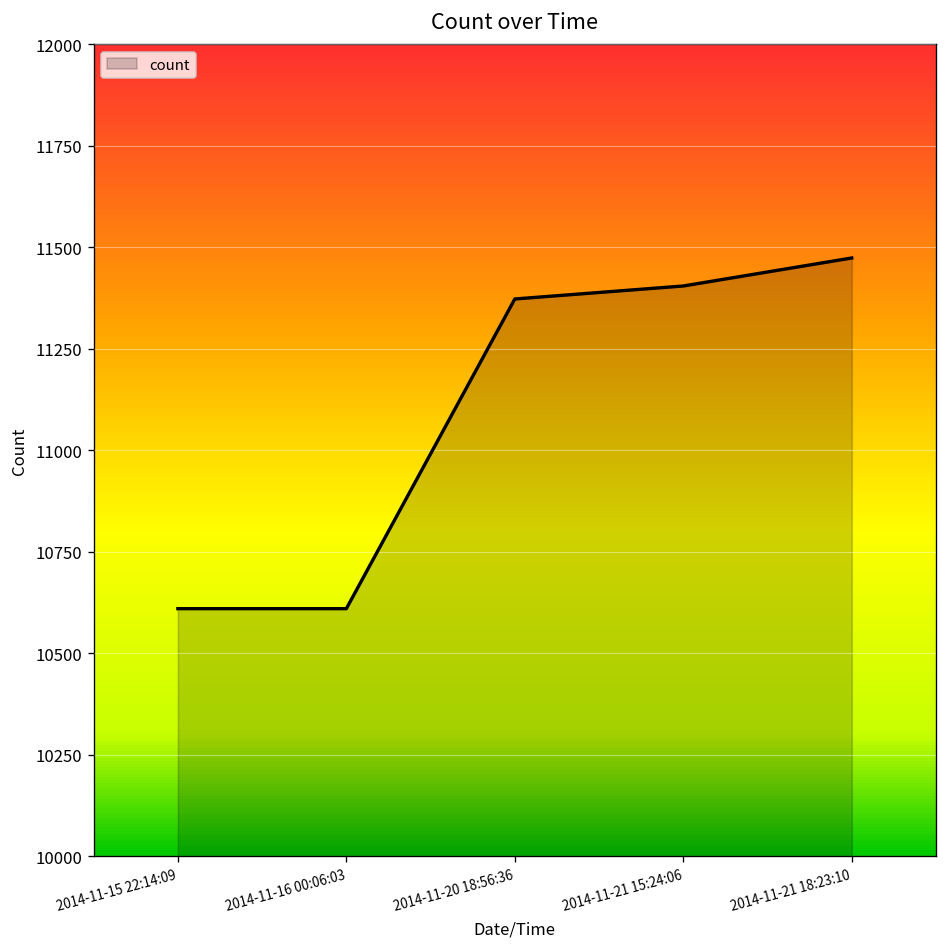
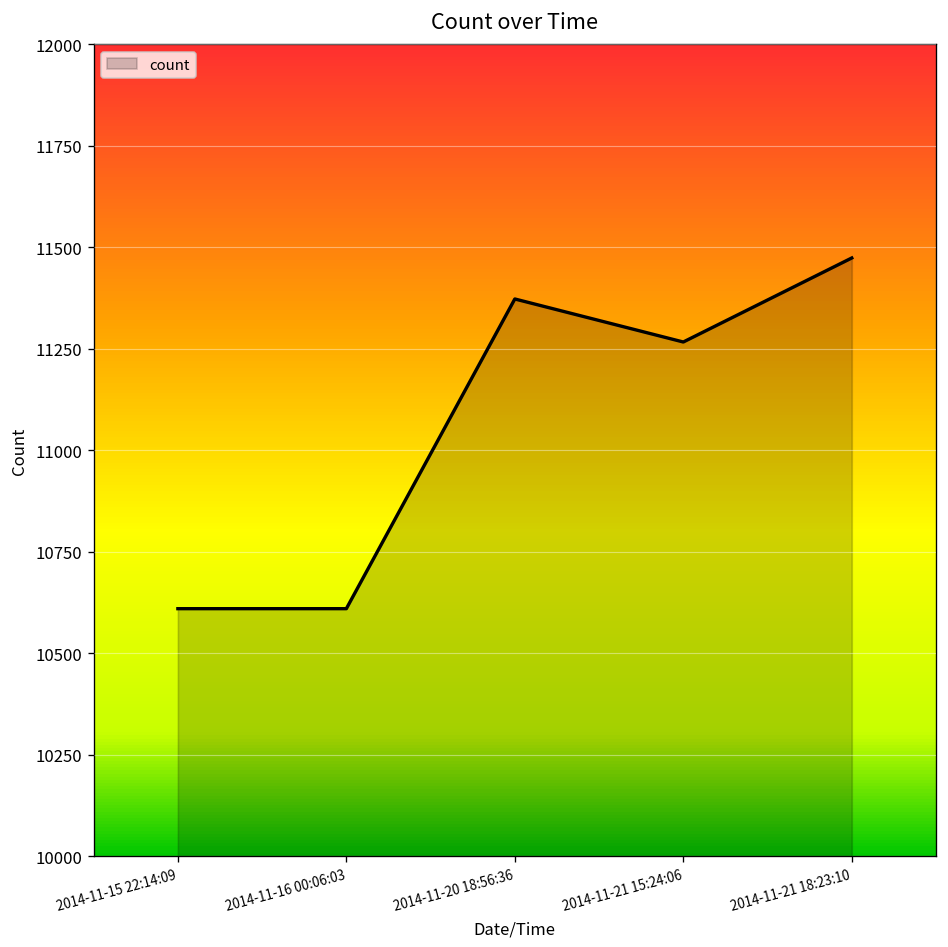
  {
    "2014-11-15 22:14:09": 10610,
    "2014-11-16 00:06:03": 10610,
    "2014-11-20 18:56:36": 11370,
-   "2014-11-21 15:24:06": 11410,
+   "2014-11-21 15:24:06": 11270,
    "2014-11-21 18:23:10": 11470
  }
